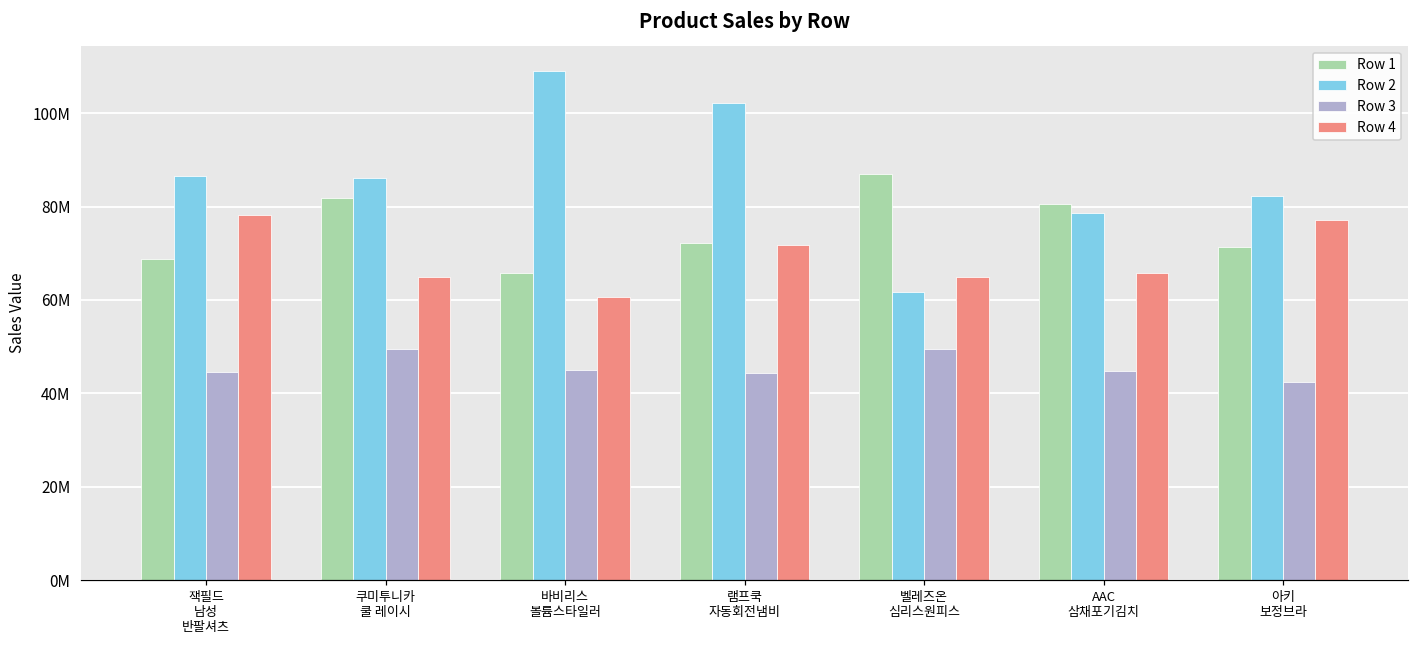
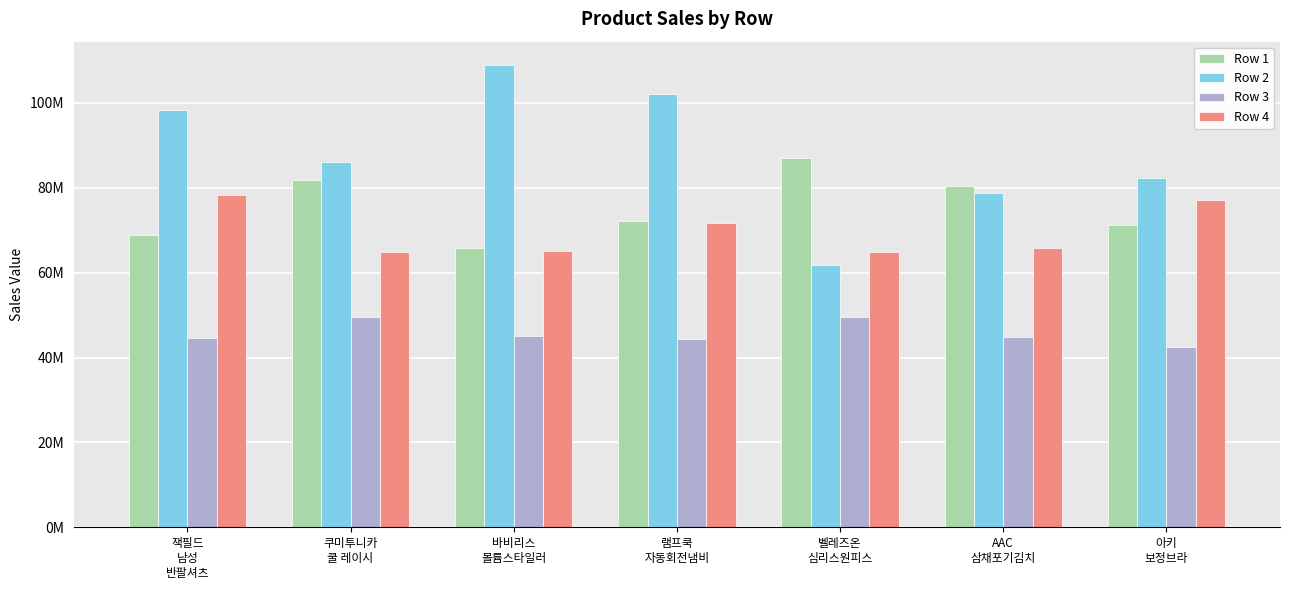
  {
    "Row 2": {
-     "잭필드 남성 반팔셔츠": 87000000,
+     "잭필드 남성 반팔셔츠": 98000000,
      "쿠미투니카 쿨 레이시": 86000000,
      "바비리스 볼륨스타일러": 109000000,
      "램프쿡 자동회전냄비": 102000000,
      "벨레즈온 심리스원피스": 62000000,
      "AAC 삼채포기김치": 79000000,
      "아키 보정브라": 82000000
    },
    "Row 4": {
      "잭필드 남성 반팔셔츠": 78000000,
      "쿠미투니카 쿨 레이시": 65000000,
-     "바비리스 볼륨스타일러": 61000000,
+     "바비리스 볼륨스타일러": 65000000,
      "램프쿡 자동회전냄비": 72000000,
      "벨레즈온 심리스원피스": 65000000,
      "AAC 삼채포기김치": 66000000,
      "아키 보정브라": 77000000
    }
  }
